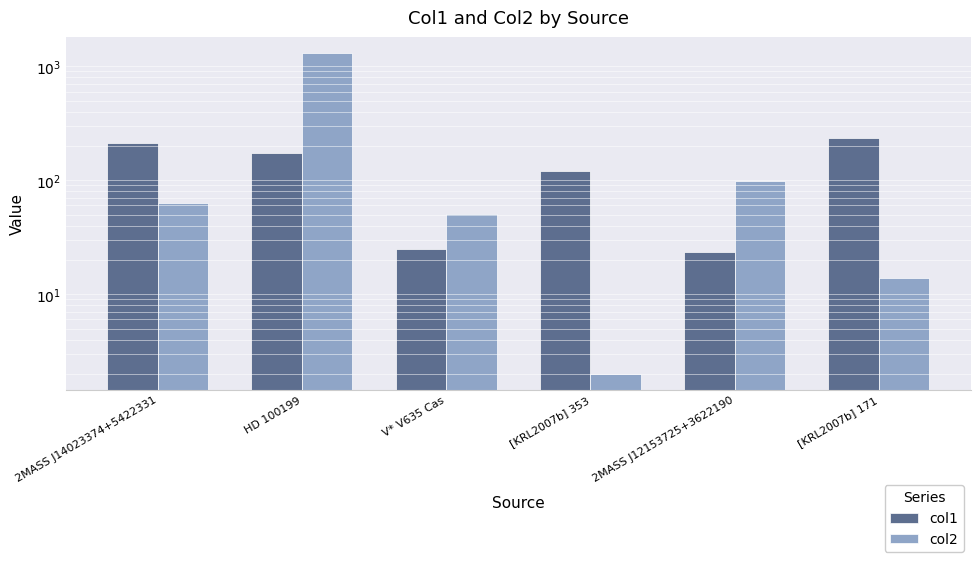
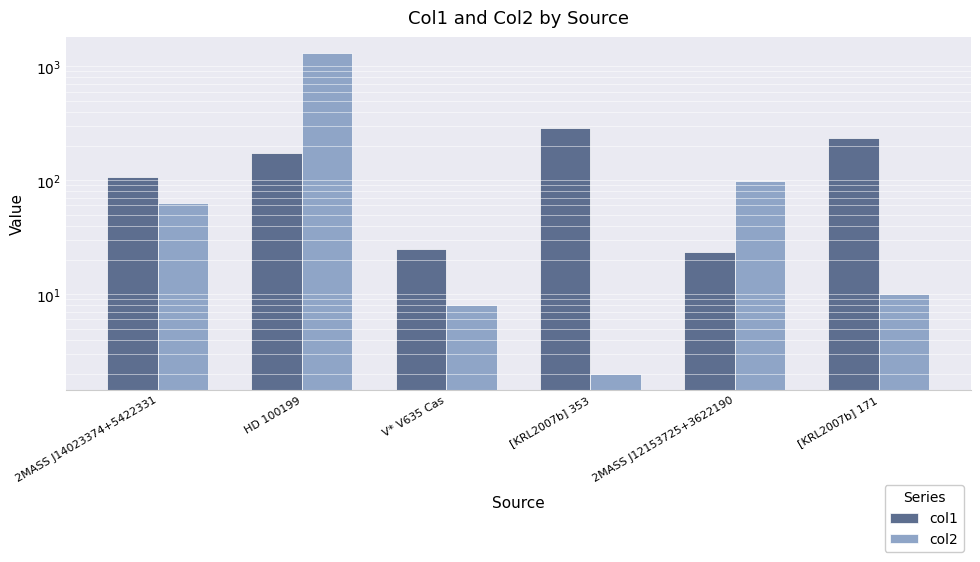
  {
    "col1": {
-     "2MASS J14023374+5422331": 210,
+     "2MASS J14023374+5422331": 110,
      "HD 100199": 170,
      "V* V635 Cas": 25,
-     "[KRL2007b] 353": 120,
+     "[KRL2007b] 353": 290,
      "2MASS J12153725+3622190": 24,
      "[KRL2007b] 171": 240
    },
    "col2": {
      "2MASS J14023374+5422331": 60,
      "HD 100199": 1300,
-     "V* V635 Cas": 50,
+     "V* V635 Cas": 8,
      "[KRL2007b] 353": 2,
      "2MASS J12153725+3622190": 100,
-     "[KRL2007b] 171": 14
+     "[KRL2007b] 171": 10
    }
  }
